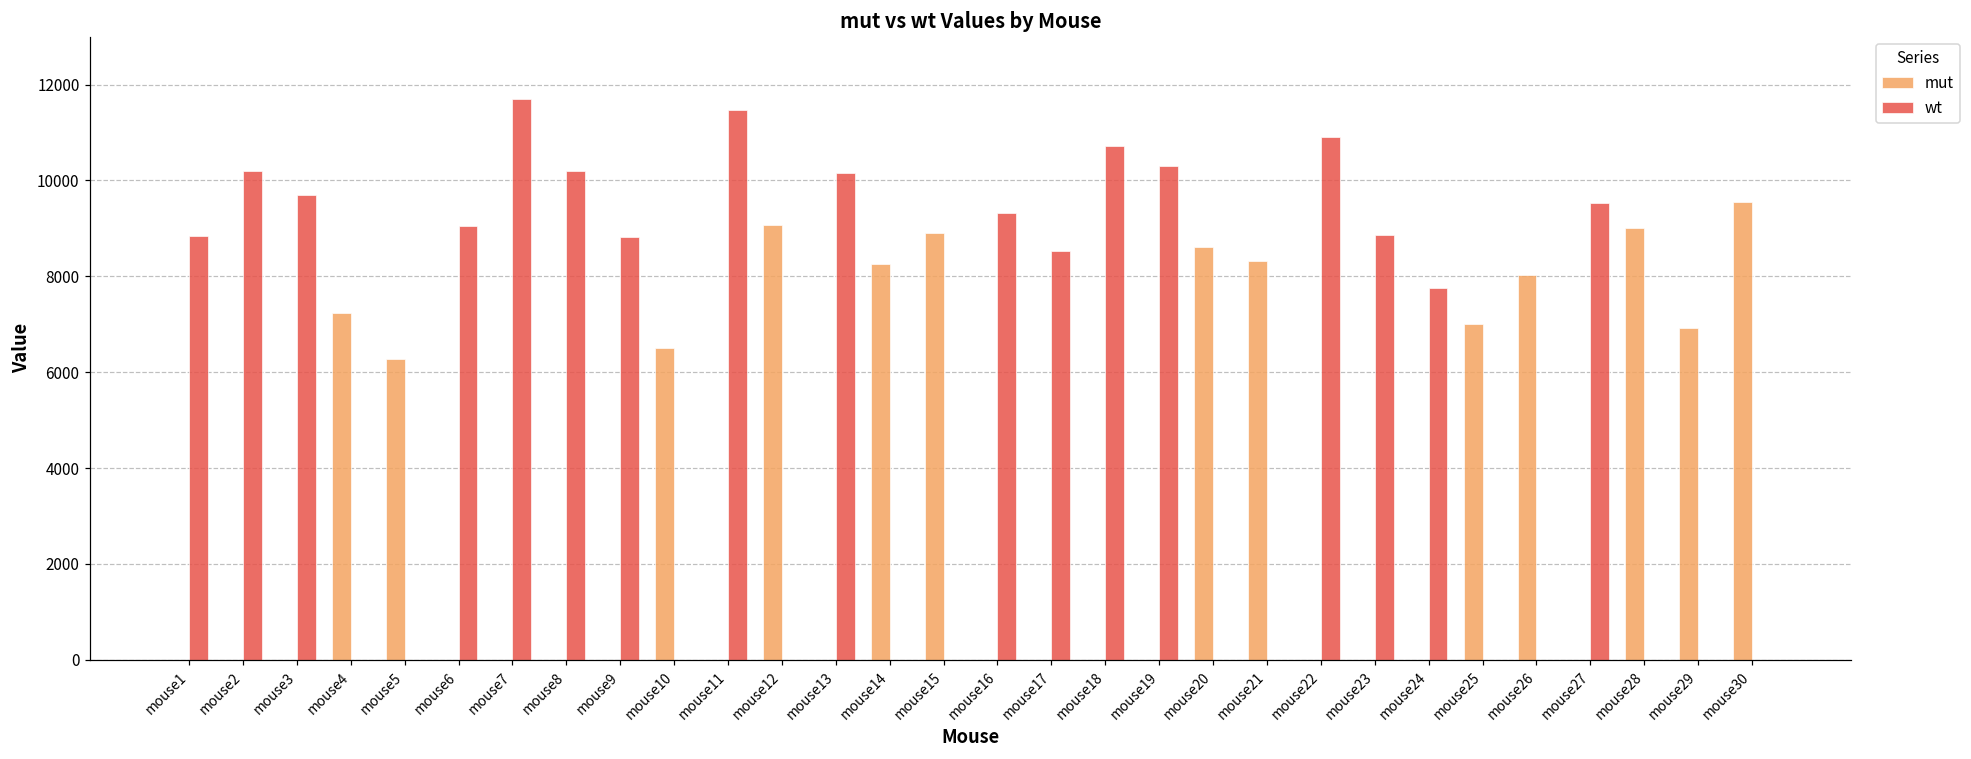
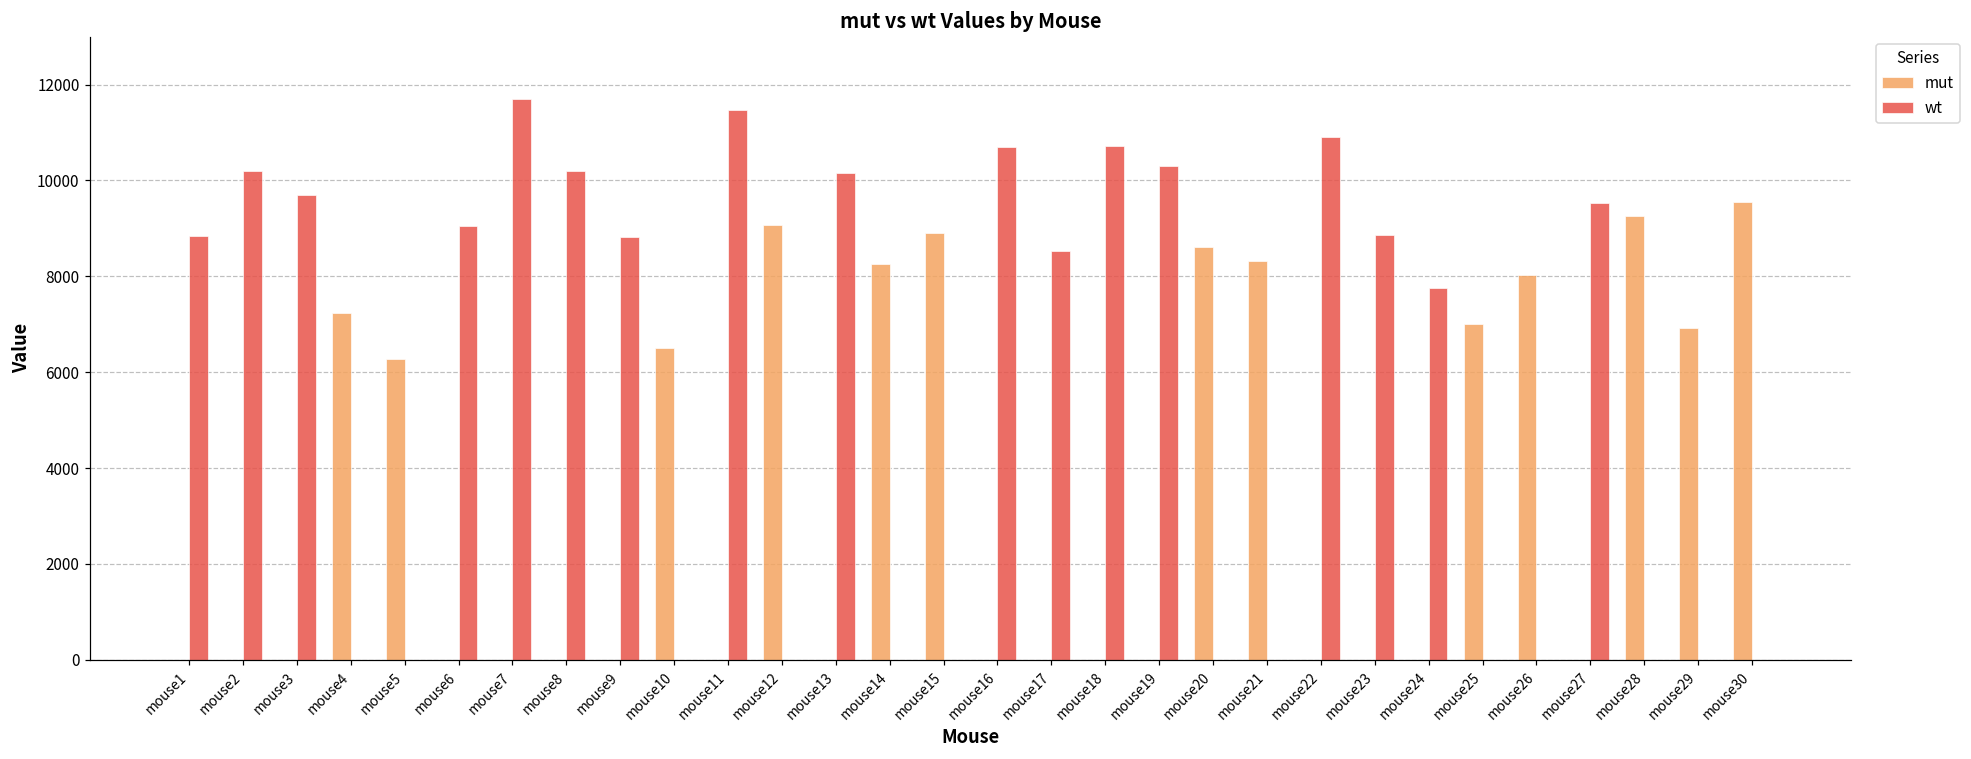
  {
    "mut": {
      "mouse1": 0,
      "mouse2": 0,
      "mouse3": 0,
      "mouse4": 7200,
      "mouse5": 6300,
      "mouse6": 0,
      "mouse7": 0,
      "mouse8": 0,
      "mouse9": 0,
      "mouse10": 6500,
      "mouse11": 0,
      "mouse12": 9100,
      "mouse13": 0,
      "mouse14": 8300,
      "mouse15": 8900,
      "mouse16": 0,
      "mouse17": 0,
      "mouse18": 0,
      "mouse19": 0,
      "mouse20": 8600,
      "mouse21": 8300,
      "mouse22": 0,
      "mouse23": 0,
      "mouse24": 0,
      "mouse25": 7000,
      "mouse26": 8000,
      "mouse27": 0,
-     "mouse28": 9000,
+     "mouse28": 9300,
      "mouse29": 6900,
      "mouse30": 9500
    },
    "wt": {
      "mouse1": 8800,
      "mouse2": 10200,
      "mouse3": 9700,
      "mouse4": 0,
      "mouse5": 0,
      "mouse6": 9100,
      "mouse7": 11700,
      "mouse8": 10200,
      "mouse9": 8800,
      "mouse10": 0,
      "mouse11": 11500,
      "mouse12": 0,
      "mouse13": 10200,
      "mouse14": 0,
      "mouse15": 0,
-     "mouse16": 9300,
+     "mouse16": 10700,
      "mouse17": 8500,
      "mouse18": 10700,
      "mouse19": 10300,
      "mouse20": 0,
      "mouse21": 0,
      "mouse22": 10900,
      "mouse23": 8900,
      "mouse24": 7800,
      "mouse25": 0,
      "mouse26": 0,
      "mouse27": 9500,
      "mouse28": 0,
      "mouse29": 0,
      "mouse30": 0
    }
  }
